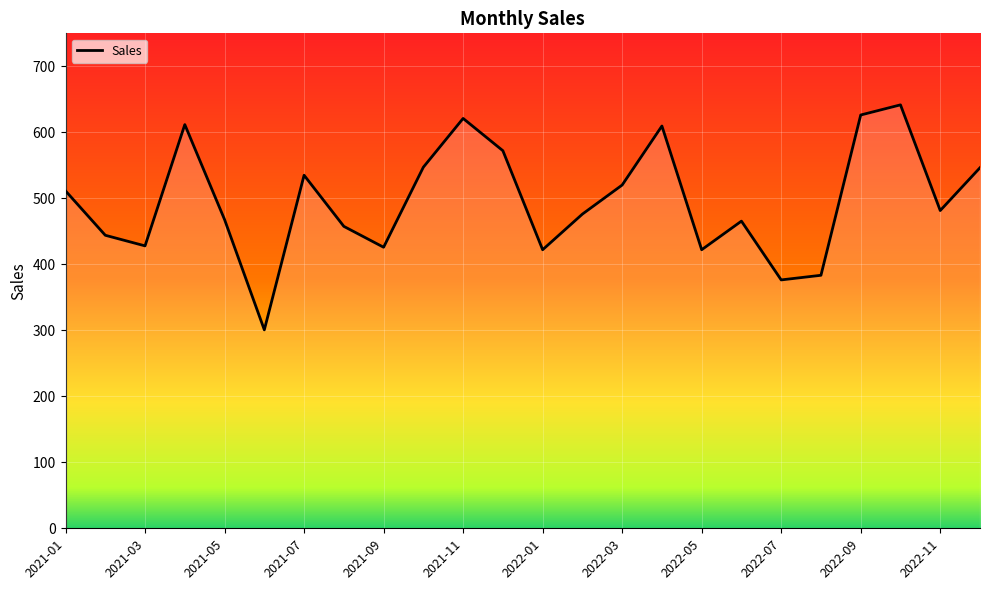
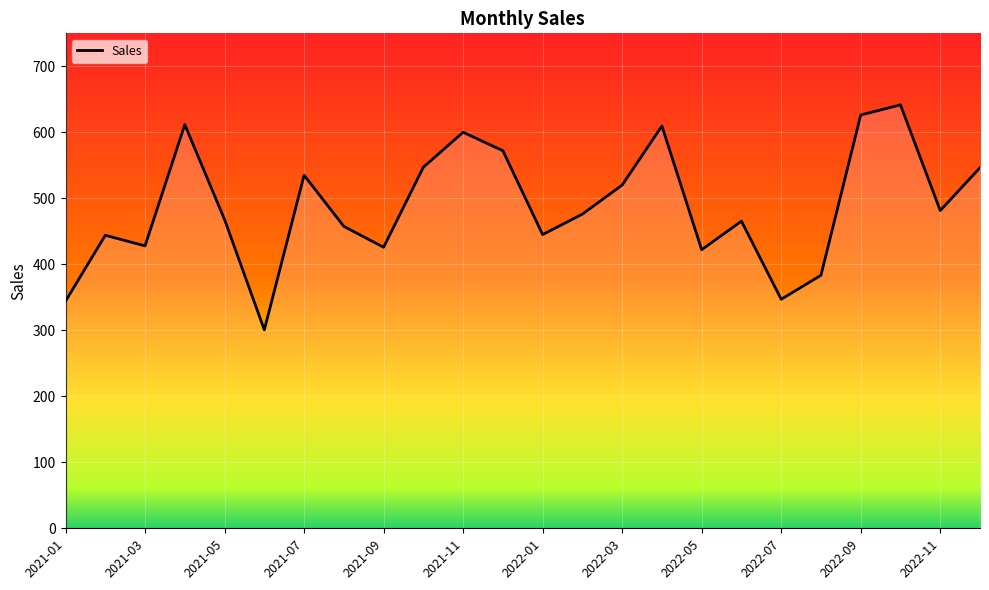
  {
-   "2021-01": 510,
+   "2021-01": 340,
    "2021-03": 430,
    "2021-05": 470,
    "2021-07": 530,
    "2021-09": 430,
-   "2021-11": 620,
-   "2022-01": 420,
+   "2021-11": 600,
+   "2022-01": 450,
    "2022-03": 520,
    "2022-05": 420,
-   "2022-07": 380,
+   "2022-07": 350,
    "2022-09": 630,
    "2022-11": 480
  }
